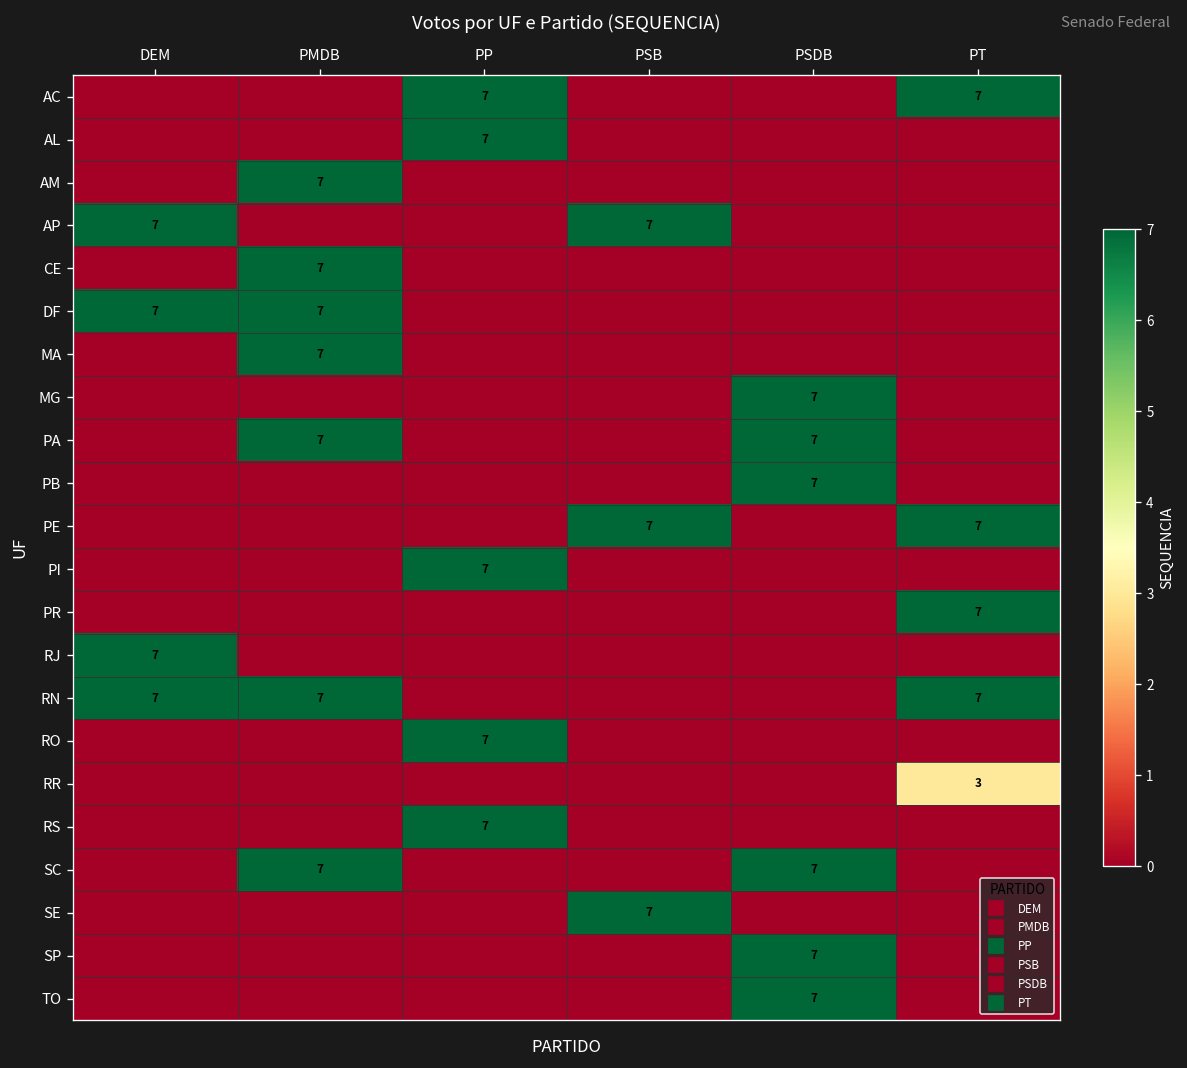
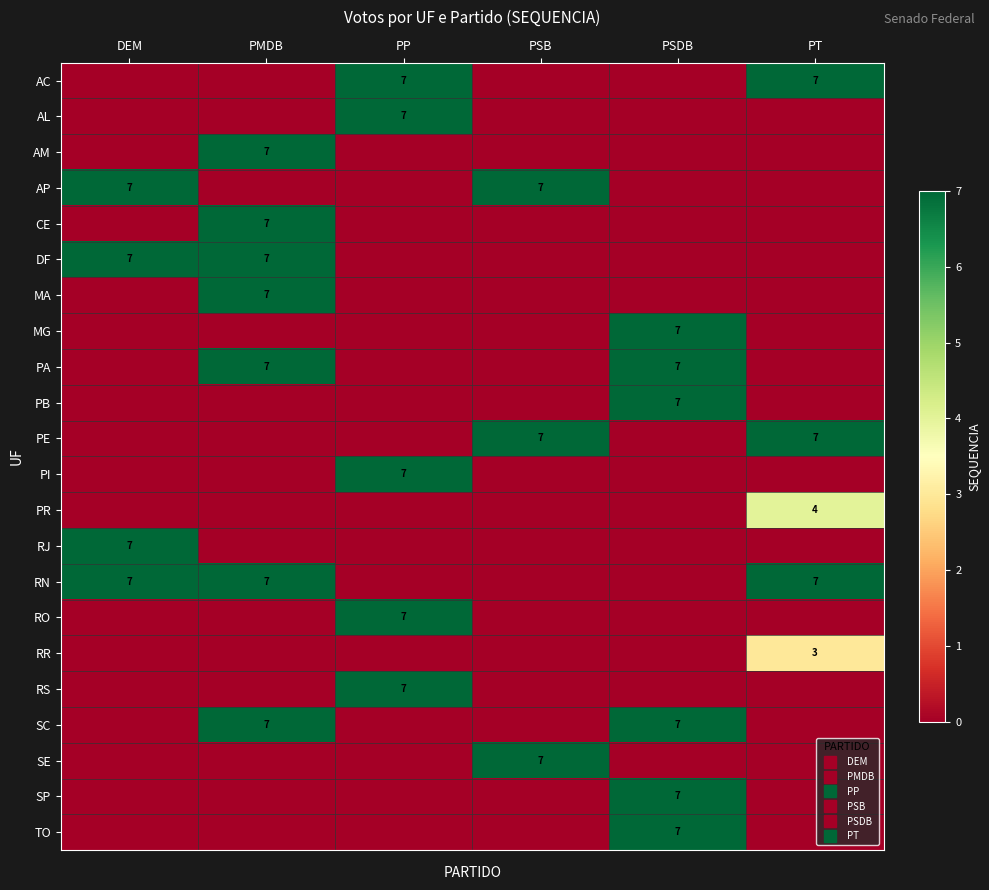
  {
    "AC": {
      "PP": 7,
      "PT": 7
    },
    "AL": {
      "PP": 7
    },
    "AM": {
      "PMDB": 7
    },
    "AP": {
      "DEM": 7,
      "PSB": 7
    },
    "CE": {
      "PMDB": 7
    },
    "DF": {
      "DEM": 7,
      "PMDB": 7
    },
    "MA": {
      "PMDB": 7
    },
    "MG": {
      "PSDB": 7
    },
    "PA": {
      "PMDB": 7,
      "PSDB": 7
    },
    "PB": {
      "PSDB": 7
    },
    "PE": {
      "PSB": 7,
      "PT": 7
    },
    "PI": {
      "PP": 7
    },
    "PR": {
-     "PT": 7
+     "PT": 4
    },
    "RJ": {
      "DEM": 7
    },
    "RN": {
      "DEM": 7,
      "PMDB": 7,
      "PT": 7
    },
    "RO": {
      "PP": 7
    },
    "RR": {
      "PT": 3
    },
    "RS": {
      "PP": 7
    },
    "SC": {
      "PMDB": 7,
      "PSDB": 7
    },
    "SE": {
      "PSB": 7
    },
    "SP": {
      "PSDB": 7
    },
    "TO": {
      "PSDB": 7
    }
  }
